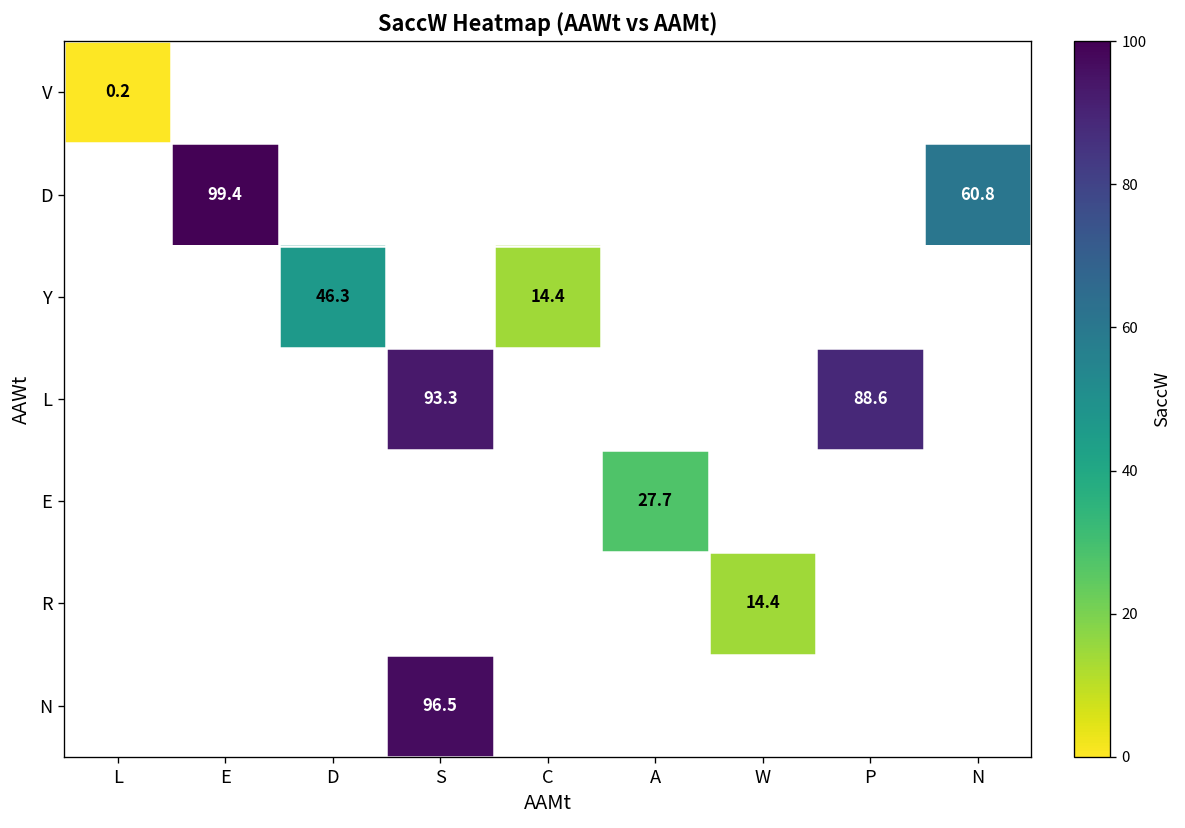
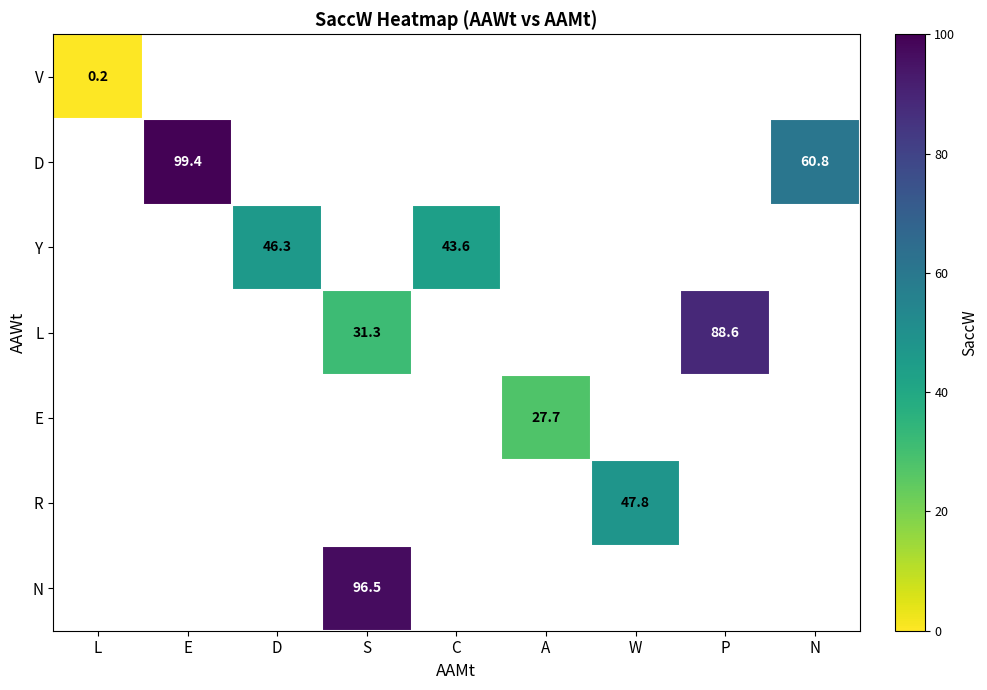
  {
    "V": {
      "L": 0.2
    },
    "D": {
      "E": 99.4,
      "N": 60.8
    },
    "Y": {
      "D": 46.3,
-     "C": 14.4
+     "C": 43.6
    },
    "L": {
-     "S": 93.3,
+     "S": 31.3,
      "P": 88.6
    },
    "E": {
      "A": 27.7
    },
    "R": {
-     "W": 14.4
+     "W": 47.8
    },
    "N": {
      "S": 96.5
    }
  }
